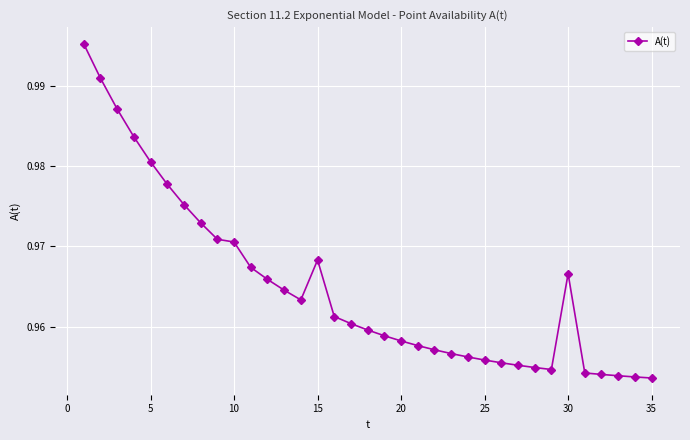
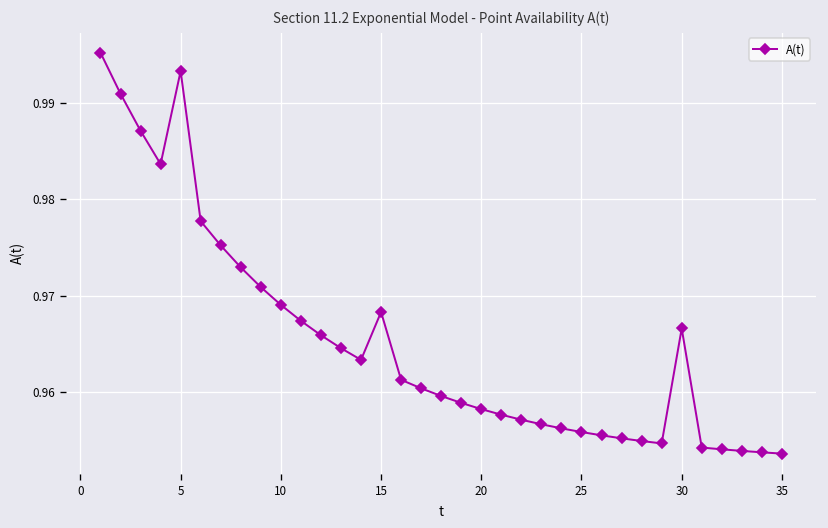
  {
-   "5": 0.981,
-   "10": 0.971,
+   "5": 0.993,
+   "10": 0.969,
    "15": 0.968,
    "20": 0.958,
    "25": 0.956,
    "30": 0.967,
    "35": 0.954
  }
